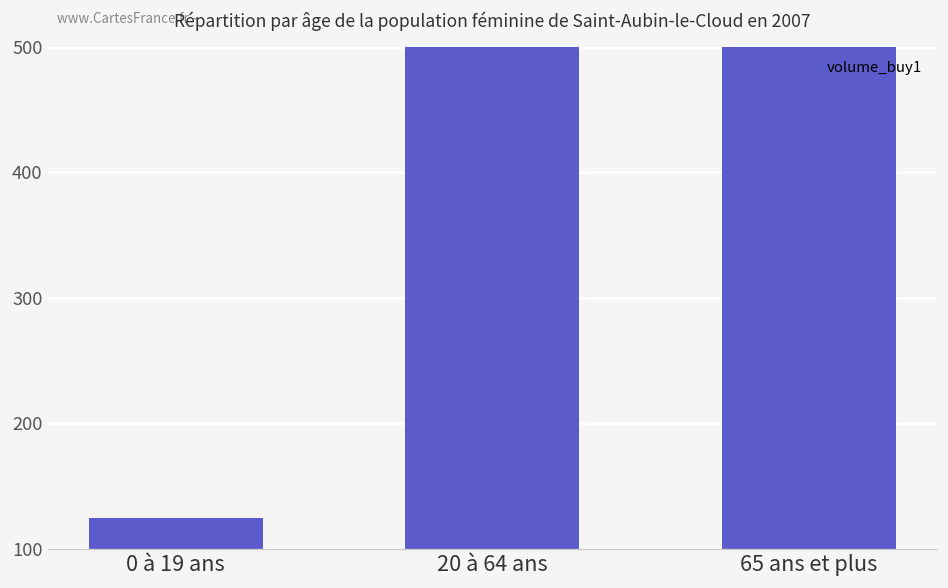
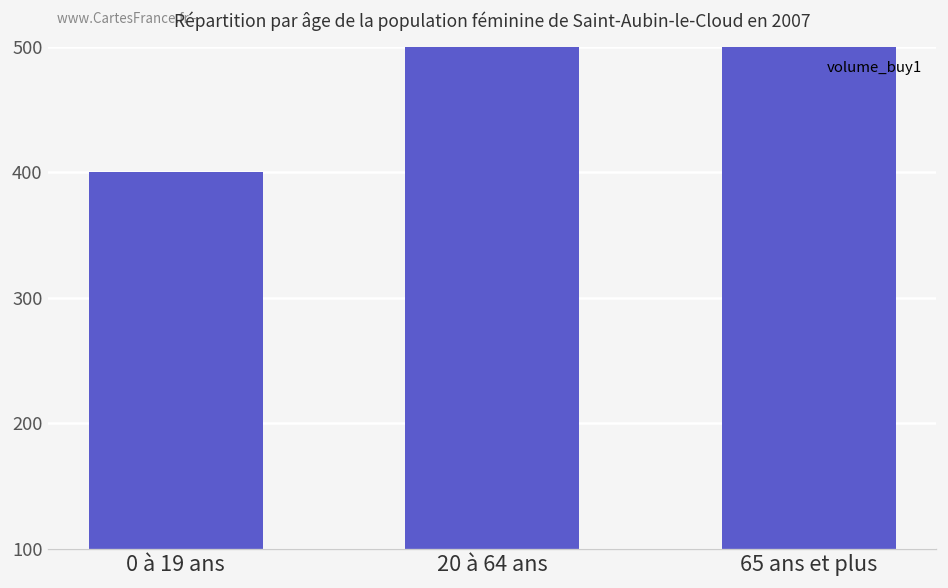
  {
-   "0 à 19 ans": 124,
+   "0 à 19 ans": 400,
    "65 ans et plus": 500
  }
